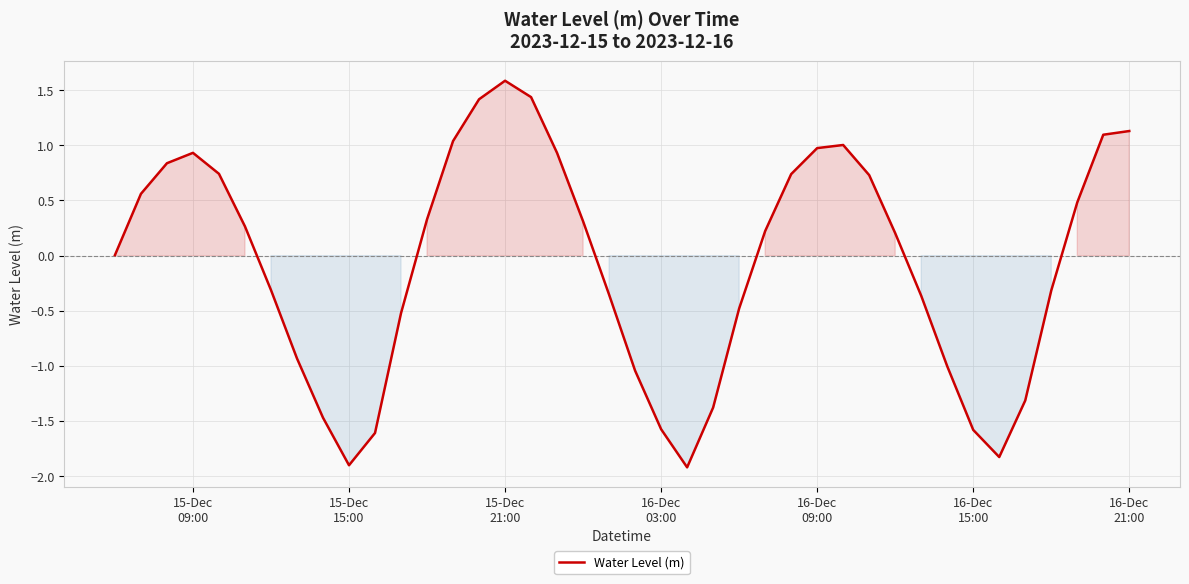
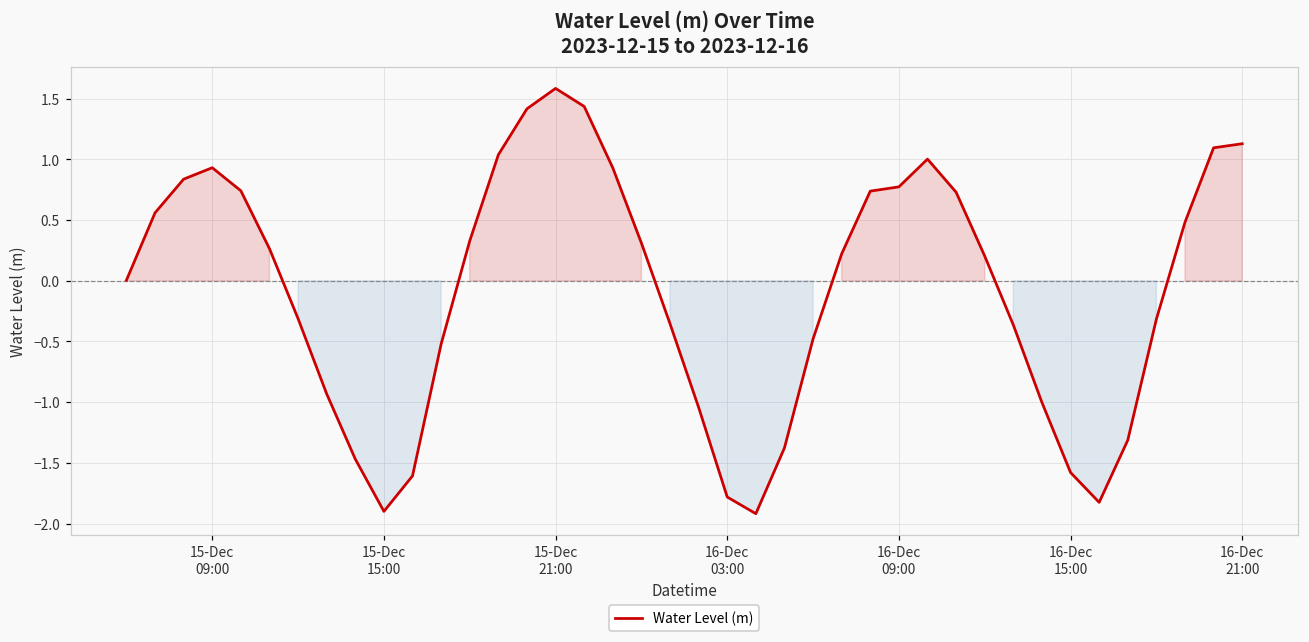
  {
    "15-Dec 09:00": 0.93,
    "15-Dec 15:00": -1.90,
    "15-Dec 21:00": 1.59,
-   "16-Dec 03:00": -1.57,
-   "16-Dec 09:00": 0.97,
+   "16-Dec 03:00": -1.78,
+   "16-Dec 09:00": 0.77,
    "16-Dec 15:00": -1.58,
    "16-Dec 21:00": 1.13
  }
